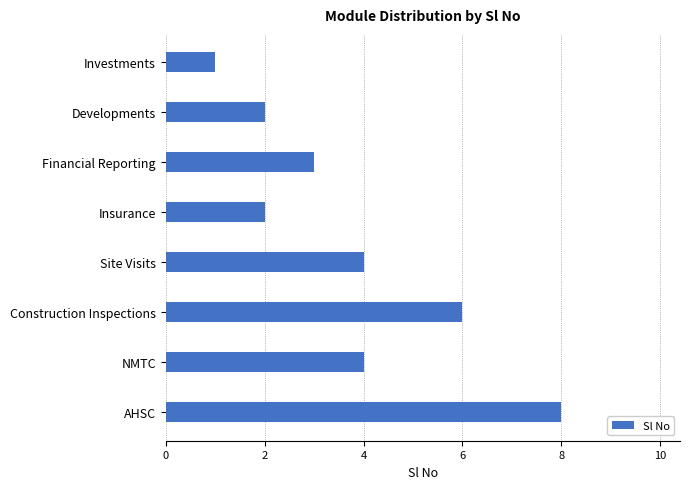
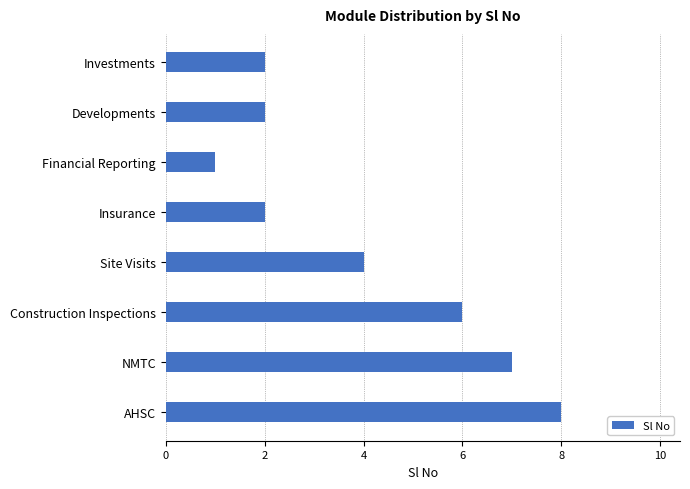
  {
-   "Investments": 1,
+   "Investments": 2,
    "Developments": 2,
-   "Financial Reporting": 3,
+   "Financial Reporting": 1,
    "Insurance": 2,
    "Site Visits": 4,
    "Construction Inspections": 6,
-   "NMTC": 4,
+   "NMTC": 7,
    "AHSC": 8
  }
